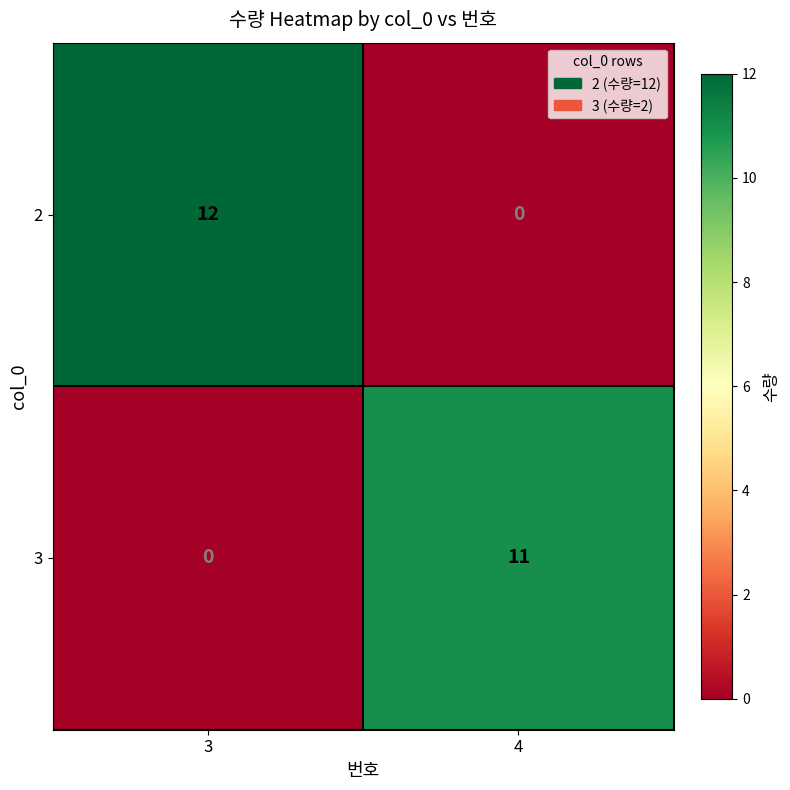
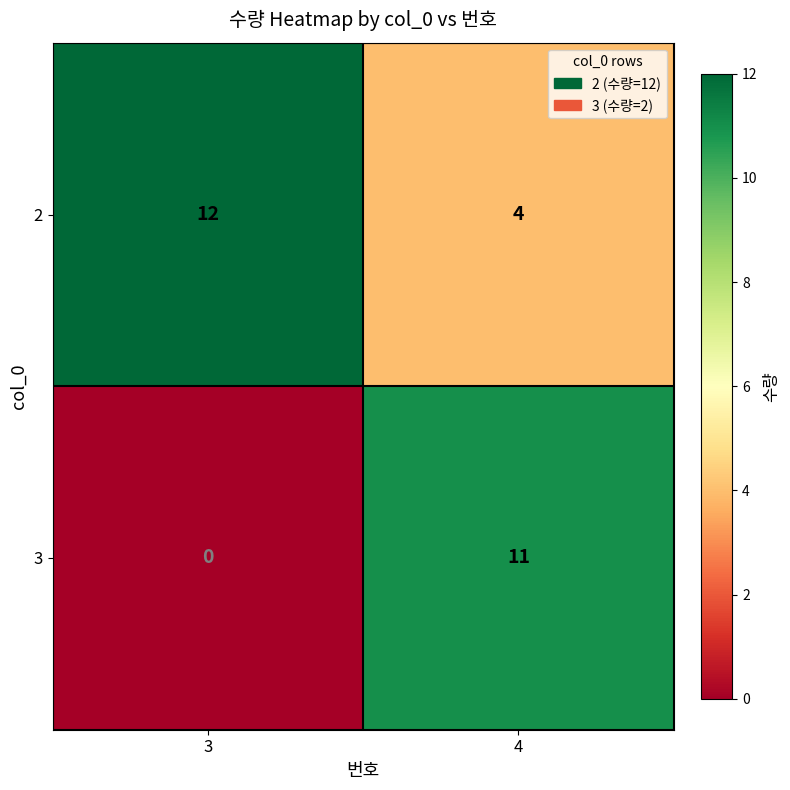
  {
    "2": {
      "3": 12,
-     "4": 0
+     "4": 4
    },
    "3": {
      "3": 0,
      "4": 11
    }
  }
